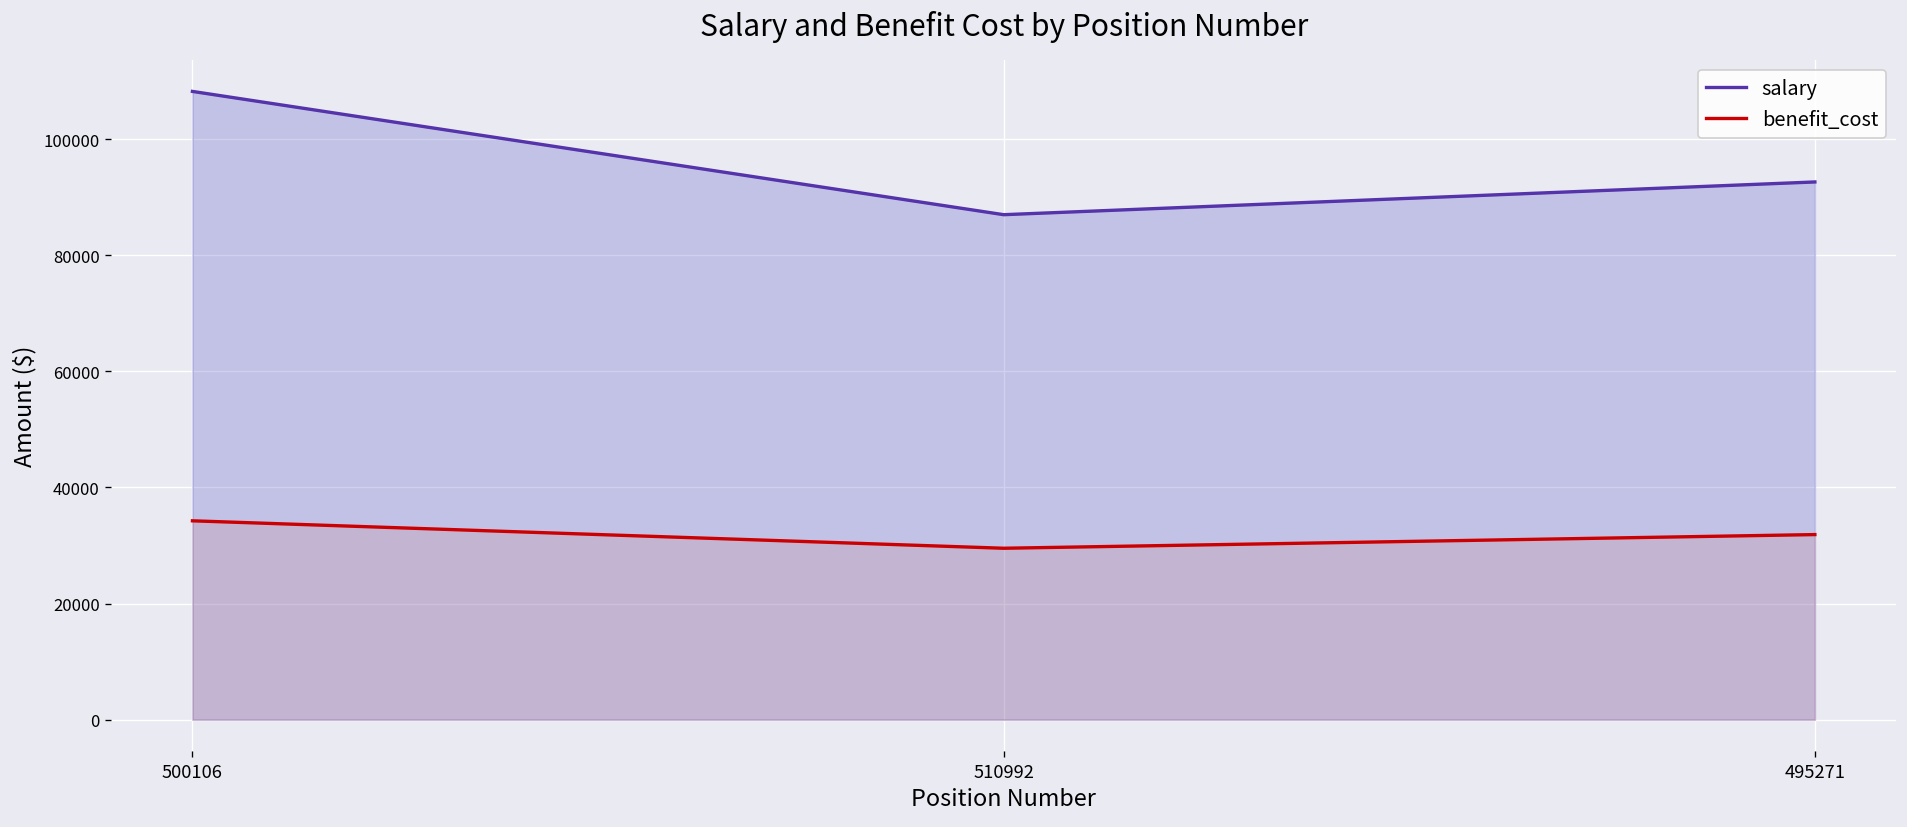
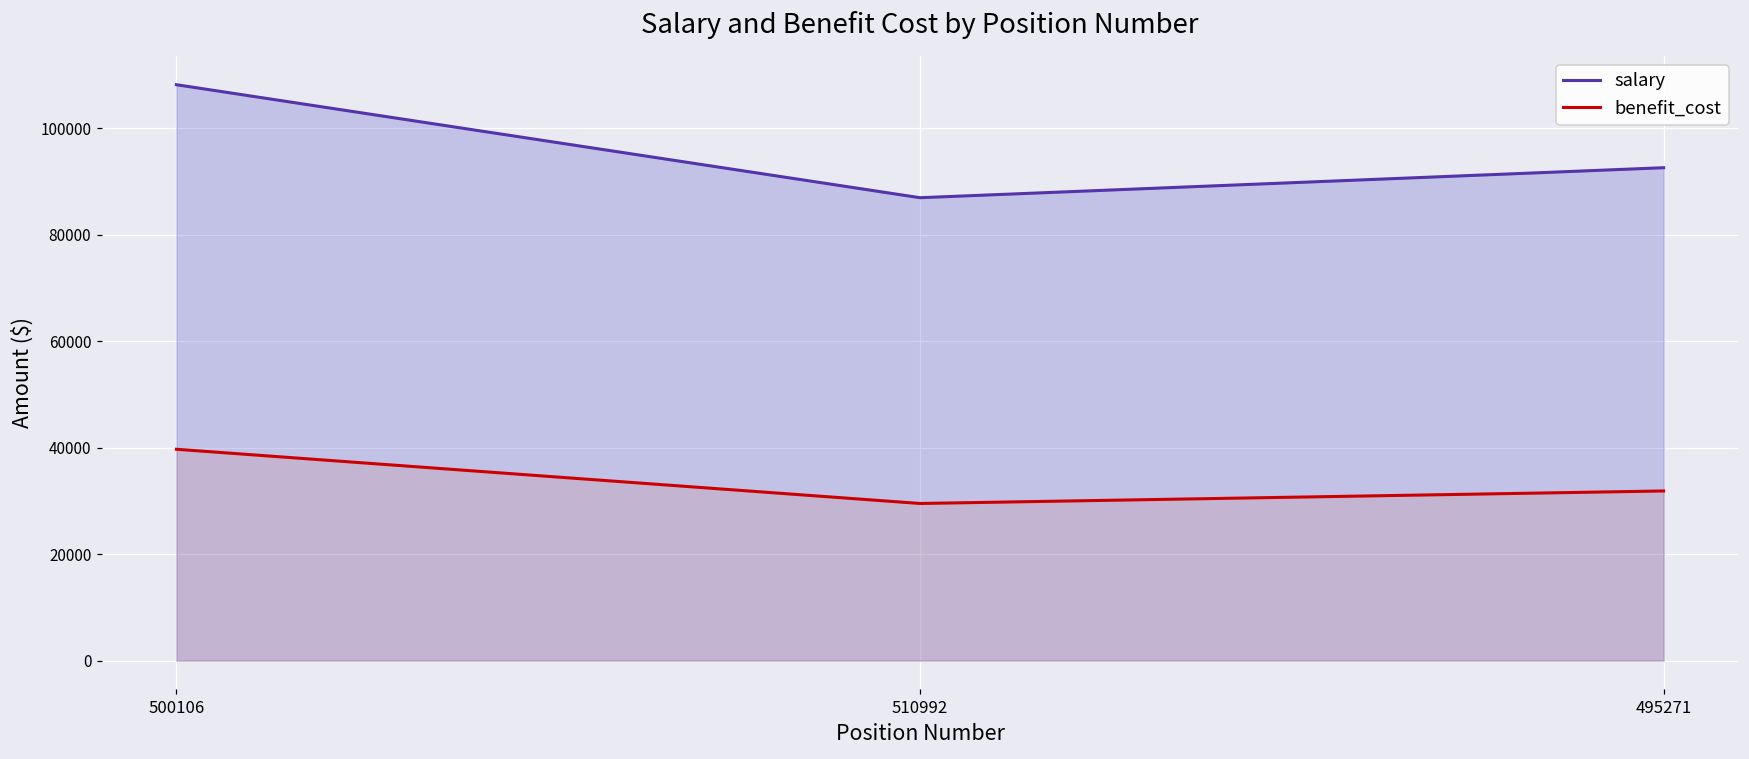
  {
    "salary": {
      "500106": 108000,
      "510992": 87000,
      "495271": 93000
    },
    "benefit_cost": {
-     "500106": 34000,
+     "500106": 40000,
      "510992": 30000,
      "495271": 32000
    }
  }
